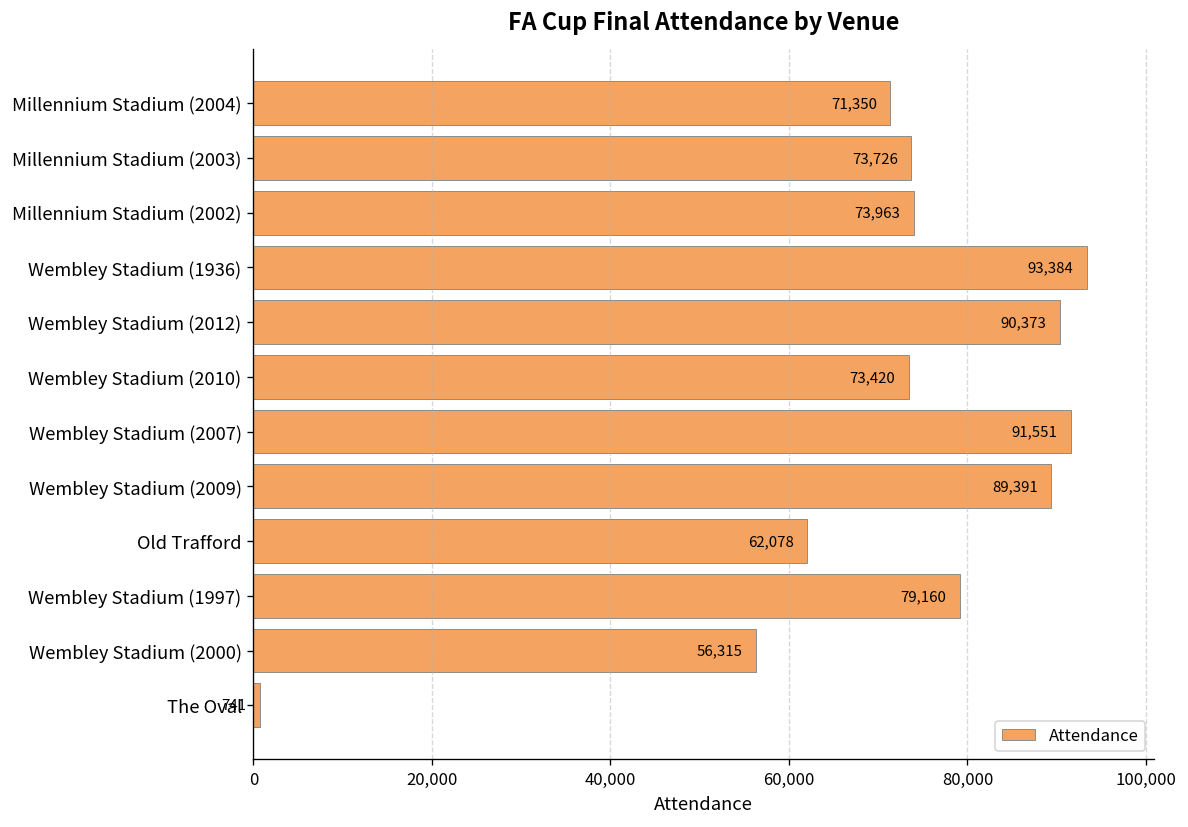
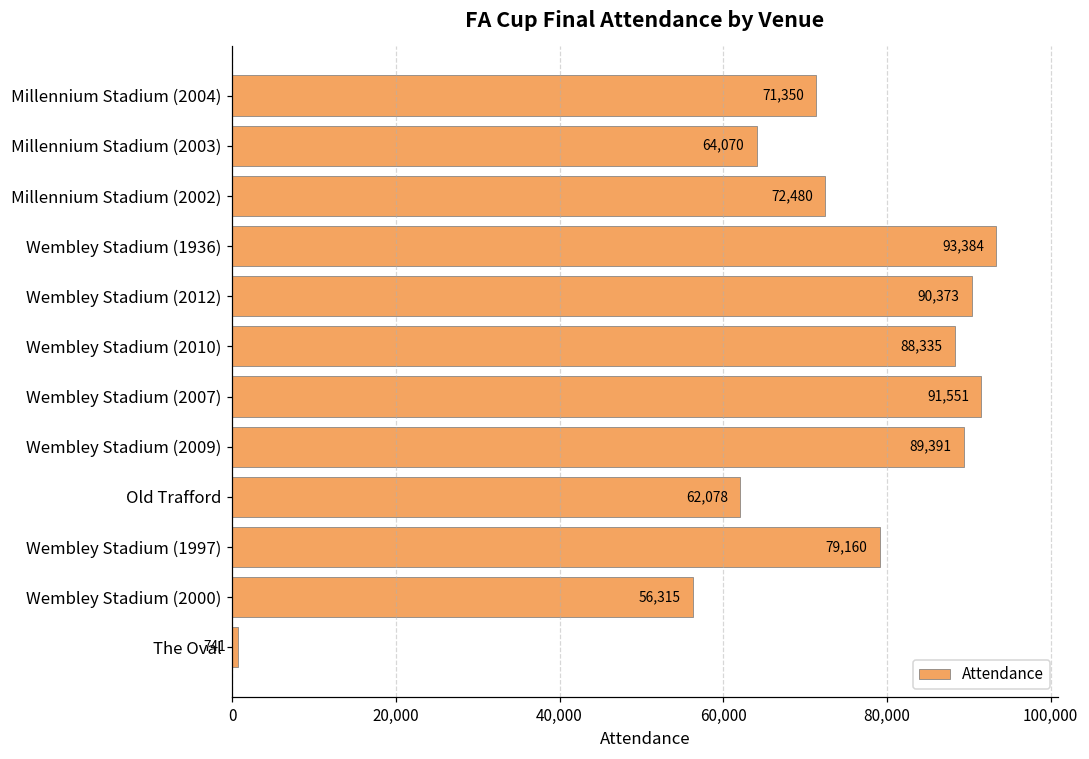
  {
    "Millennium Stadium (2004)": "71,350",
-   "Millennium Stadium (2003)": "73,726",
-   "Millennium Stadium (2002)": "73,963",
+   "Millennium Stadium (2003)": "64,070",
+   "Millennium Stadium (2002)": "72,480",
    "Wembley Stadium (1936)": "93,384",
    "Wembley Stadium (2012)": "90,373",
-   "Wembley Stadium (2010)": "73,420",
+   "Wembley Stadium (2010)": "88,335",
    "Wembley Stadium (2007)": "91,551",
    "Wembley Stadium (2009)": "89,391",
    "Old Trafford": "62,078",
    "Wembley Stadium (1997)": "79,160",
    "Wembley Stadium (2000)": "56,315",
    "The Oval": "741"
  }
